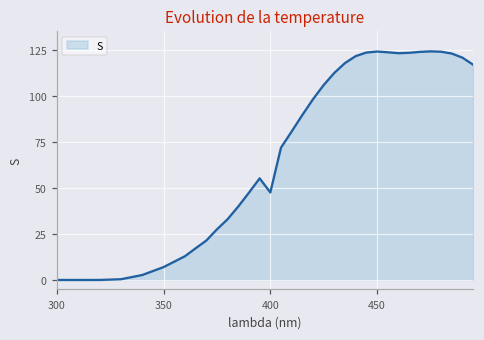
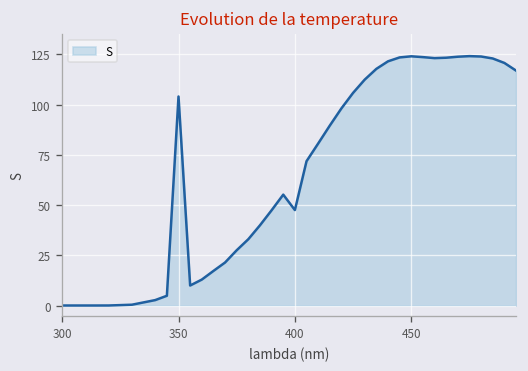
  {
    "300": 0,
-   "350": 7,
+   "350": 104,
    "400": 48,
    "450": 124
  }
